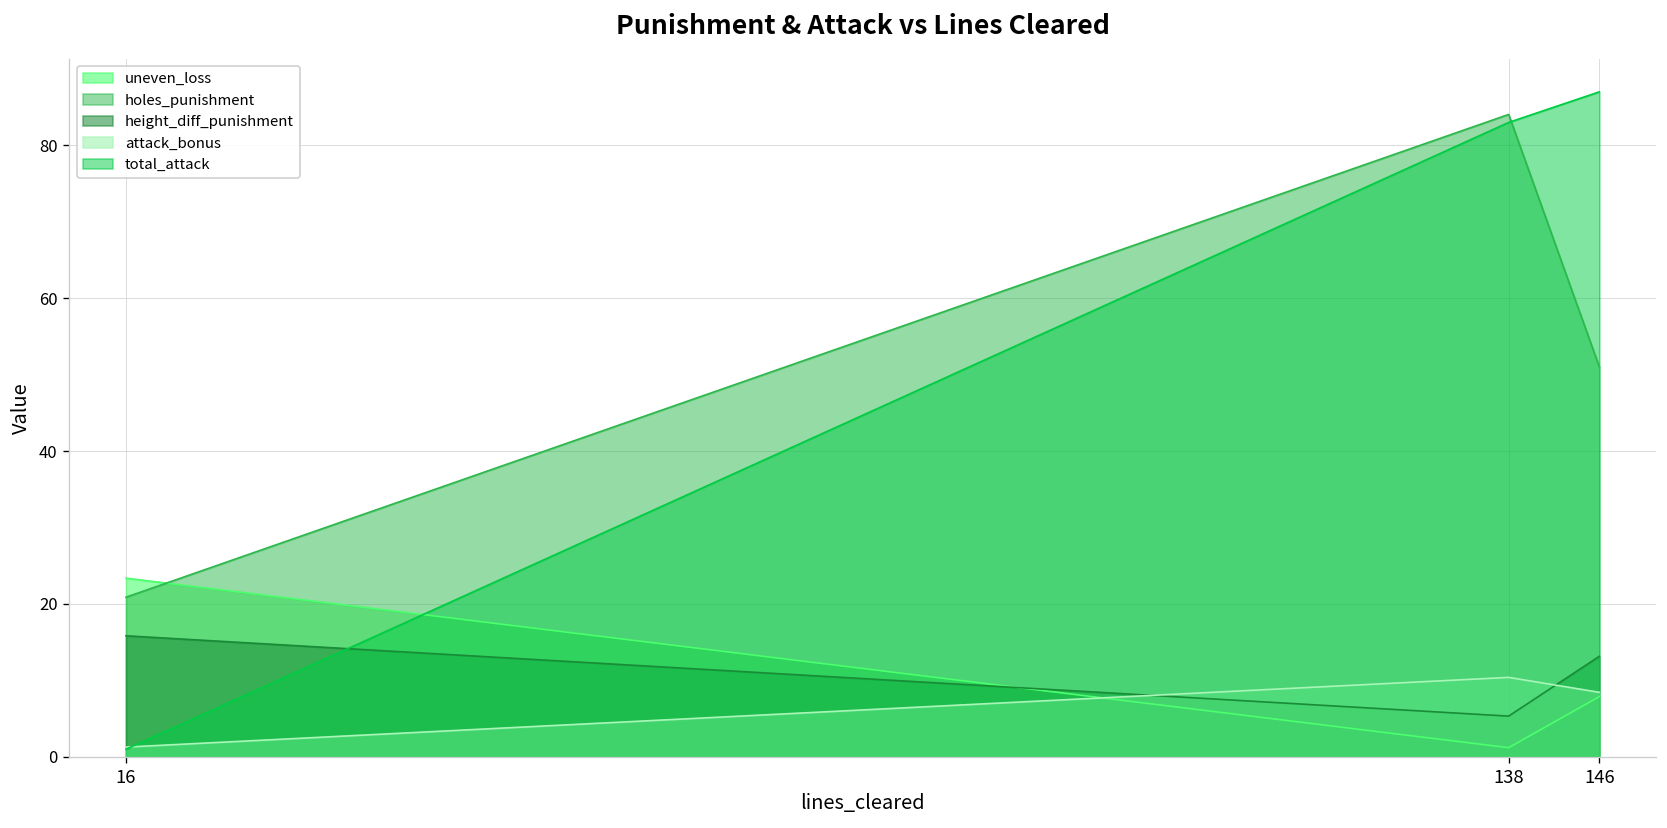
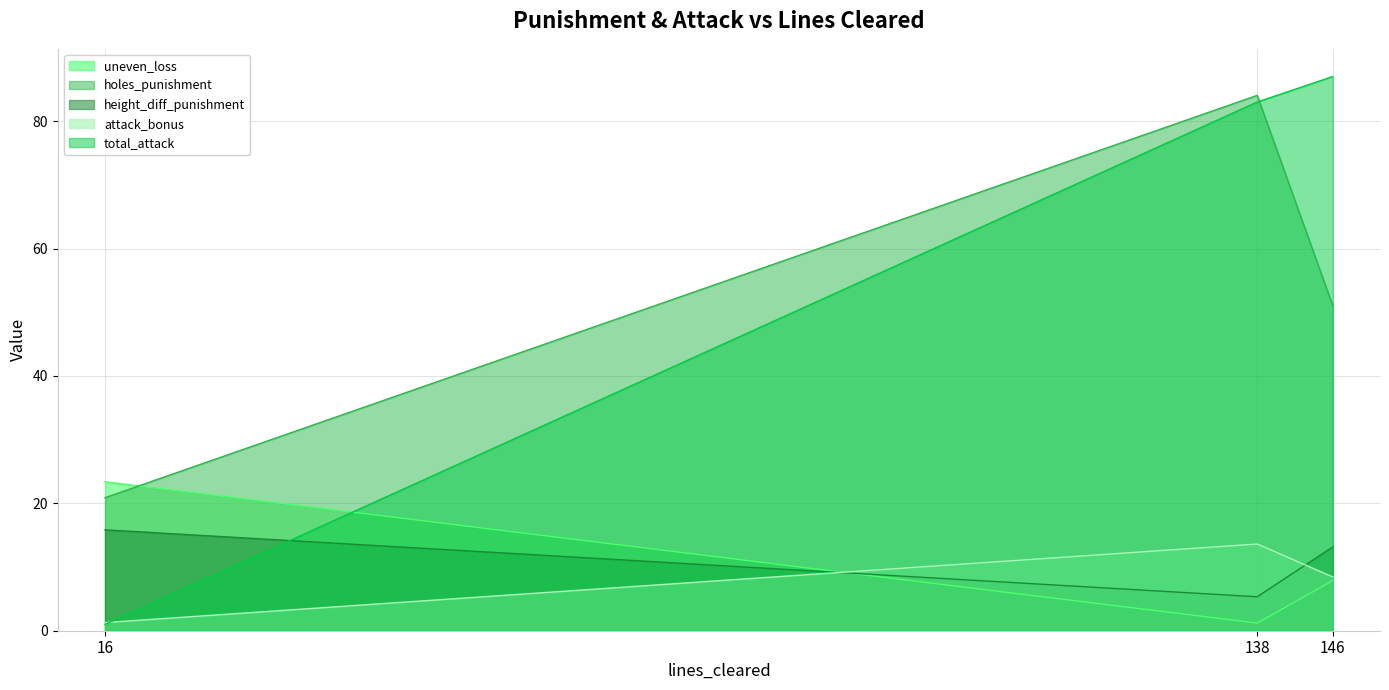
  {
    "attack_bonus": {
-     "138": 10,
+     "138": 14,
      "146": 8
    }
  }
